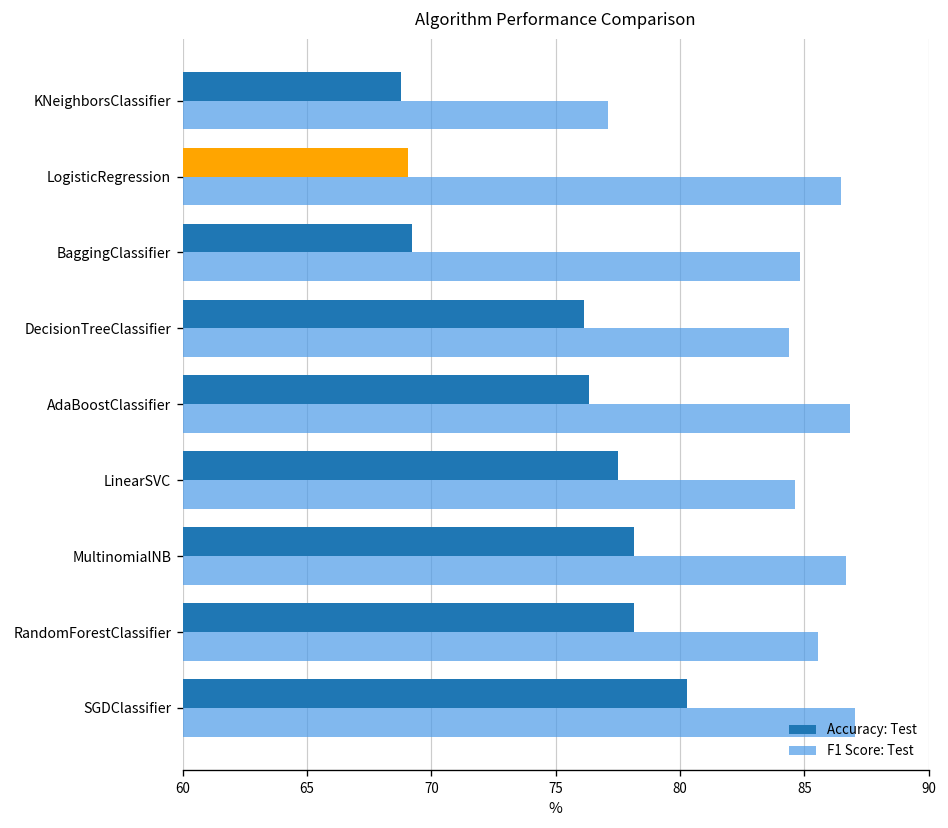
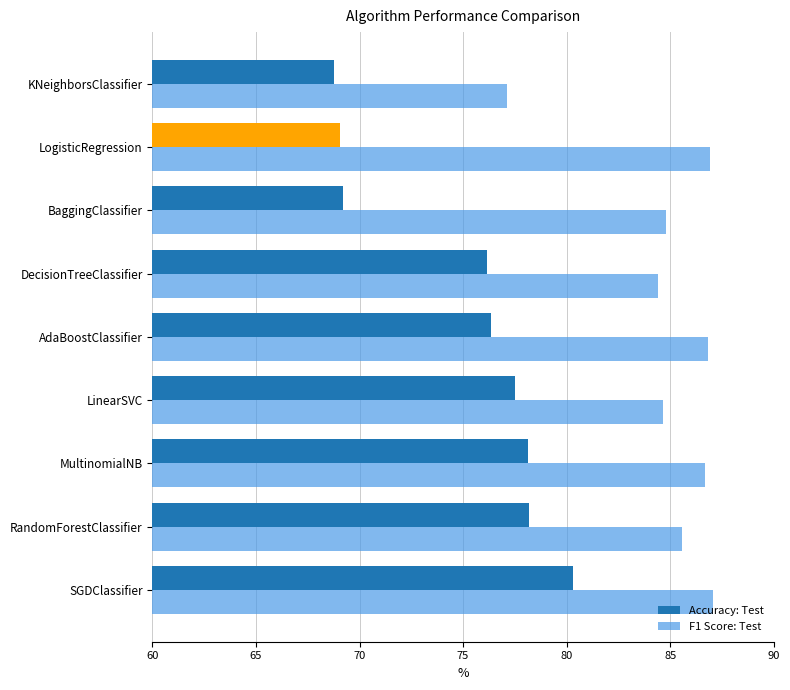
  {
    "Accuracy: Test": {
      "KNeighborsClassifier": 68.8,
      "LogisticRegression": 69.0,
      "BaggingClassifier": 69.2,
      "DecisionTreeClassifier": 76.1,
      "AdaBoostClassifier": 76.3,
      "LinearSVC": 77.5,
      "MultinomialNB": 78.1,
      "RandomForestClassifier": 78.2,
      "SGDClassifier": 80.3
    },
    "F1 Score: Test": {
      "KNeighborsClassifier": 77.1,
-     "LogisticRegression": 86.5,
+     "LogisticRegression": 86.9,
      "BaggingClassifier": 84.8,
      "DecisionTreeClassifier": 84.4,
      "AdaBoostClassifier": 86.8,
      "LinearSVC": 84.6,
      "MultinomialNB": 86.7,
      "RandomForestClassifier": 85.6,
      "SGDClassifier": 87.0
    }
  }
